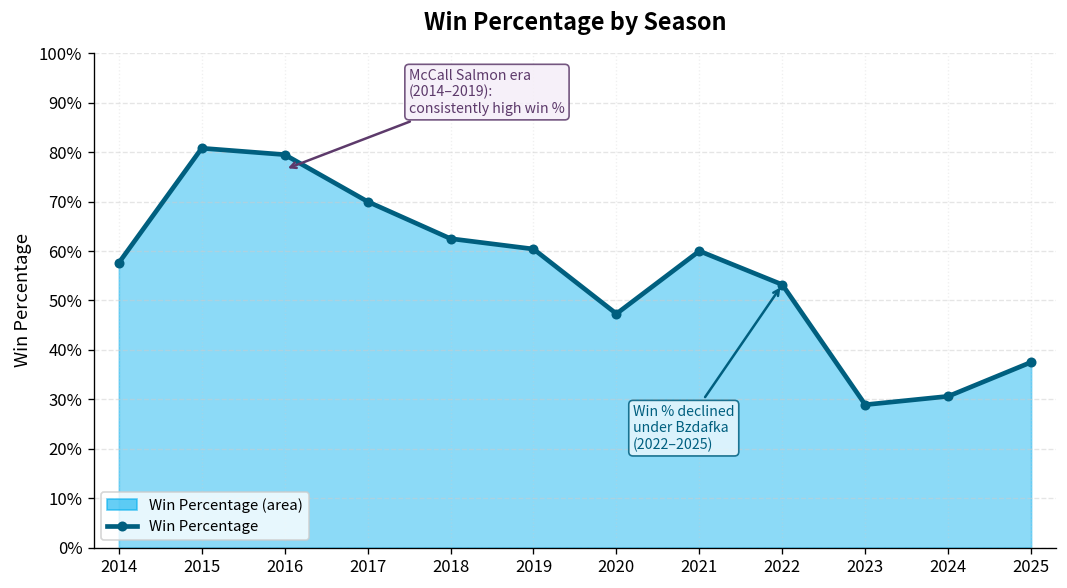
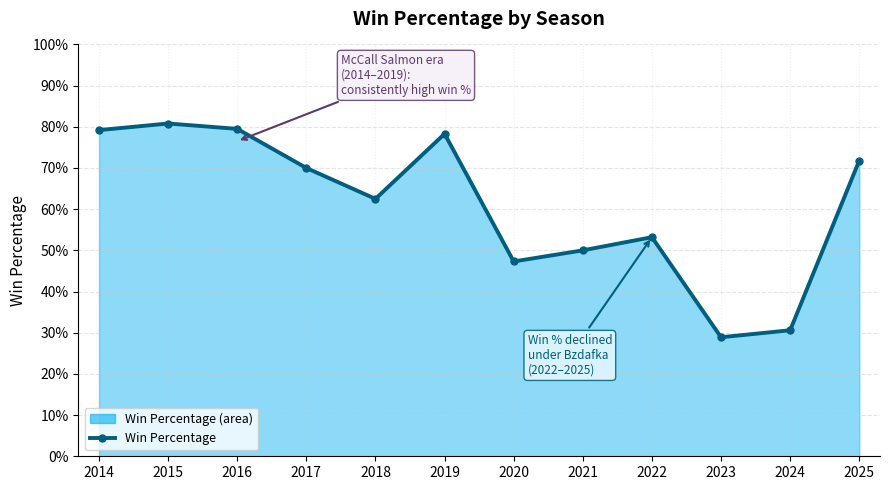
  {
-   "2014": "58%",
+   "2014": "79%",
    "2015": "81%",
    "2016": "80%",
    "2017": "70%",
    "2018": "63%",
-   "2019": "60%",
+   "2019": "78%",
    "2020": "47%",
-   "2021": "60%",
+   "2021": "50%",
    "2022": "53%",
    "2023": "29%",
    "2024": "31%",
-   "2025": "38%"
+   "2025": "72%"
  }
